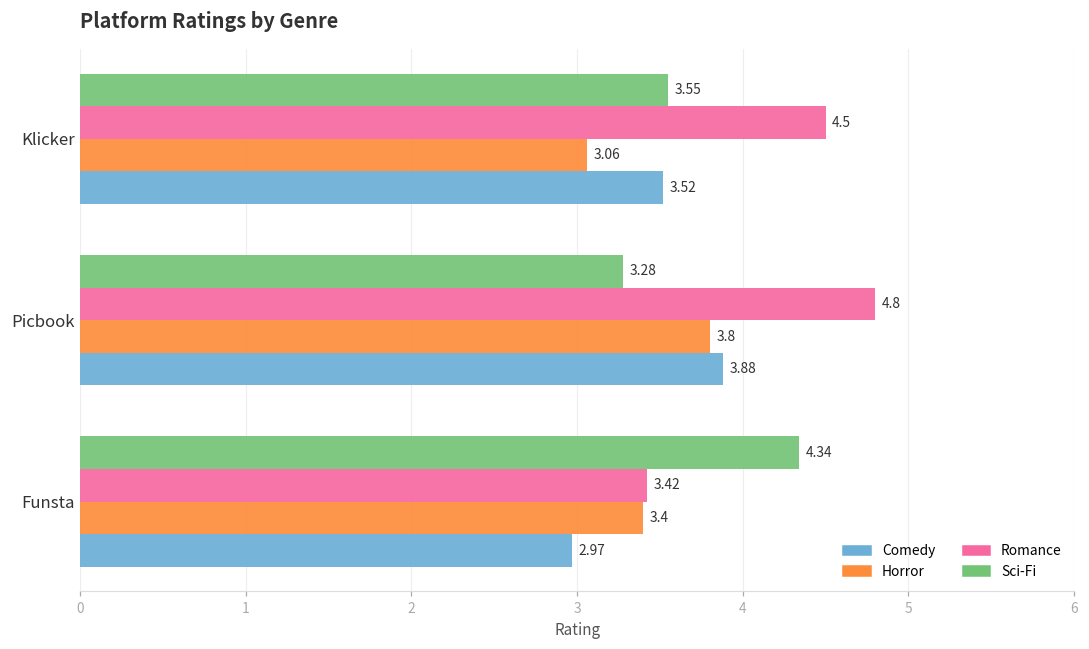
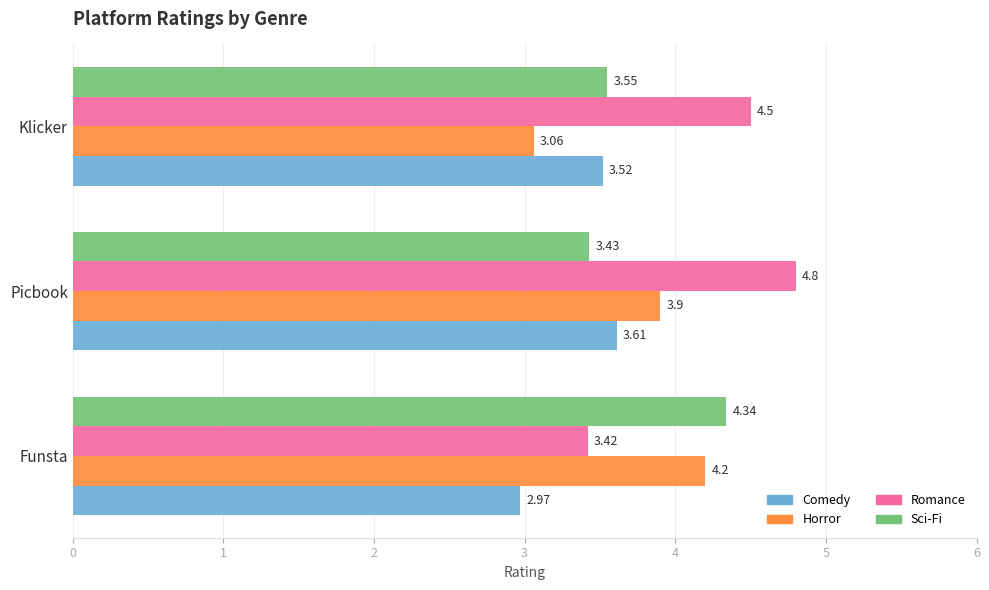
  {
    "Comedy": {
      "Klicker": 3.52,
-     "Picbook": 3.88,
+     "Picbook": 3.61,
      "Funsta": 2.97
    },
    "Horror": {
      "Klicker": 3.06,
-     "Picbook": 3.8,
-     "Funsta": 3.4
+     "Picbook": 3.9,
+     "Funsta": 4.2
    },
    "Romance": {
      "Klicker": 4.5,
      "Picbook": 4.8,
      "Funsta": 3.42
    },
    "Sci-Fi": {
      "Klicker": 3.55,
-     "Picbook": 3.28,
+     "Picbook": 3.43,
      "Funsta": 4.34
    }
  }
